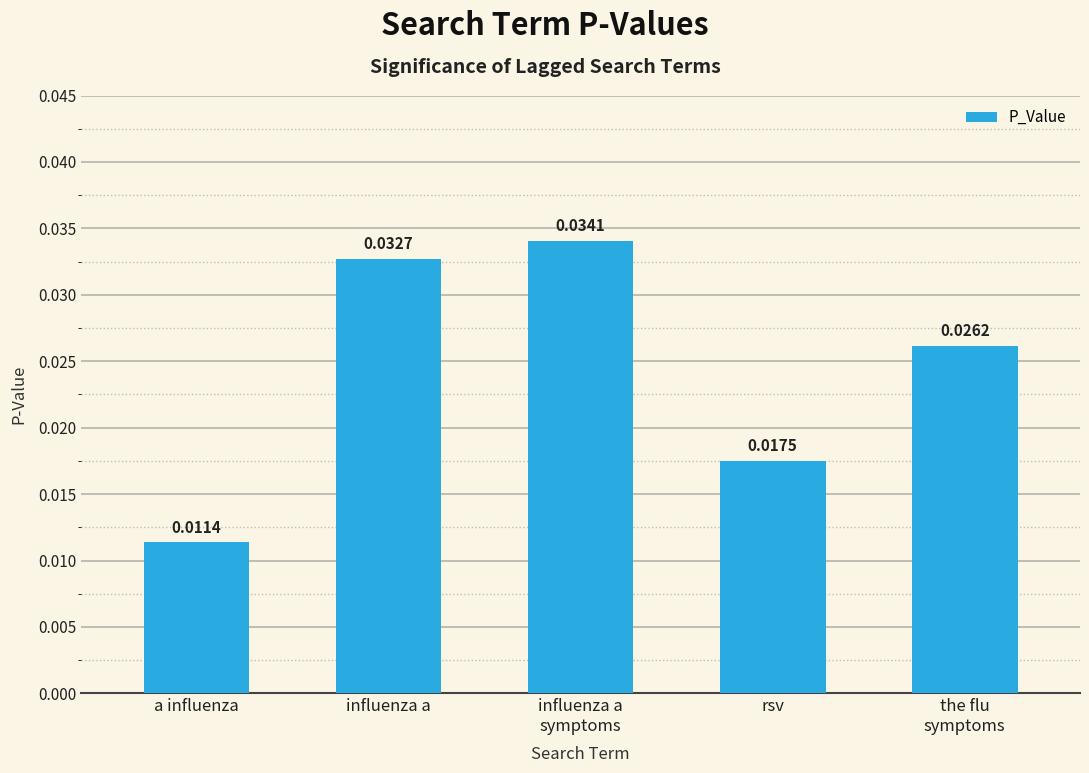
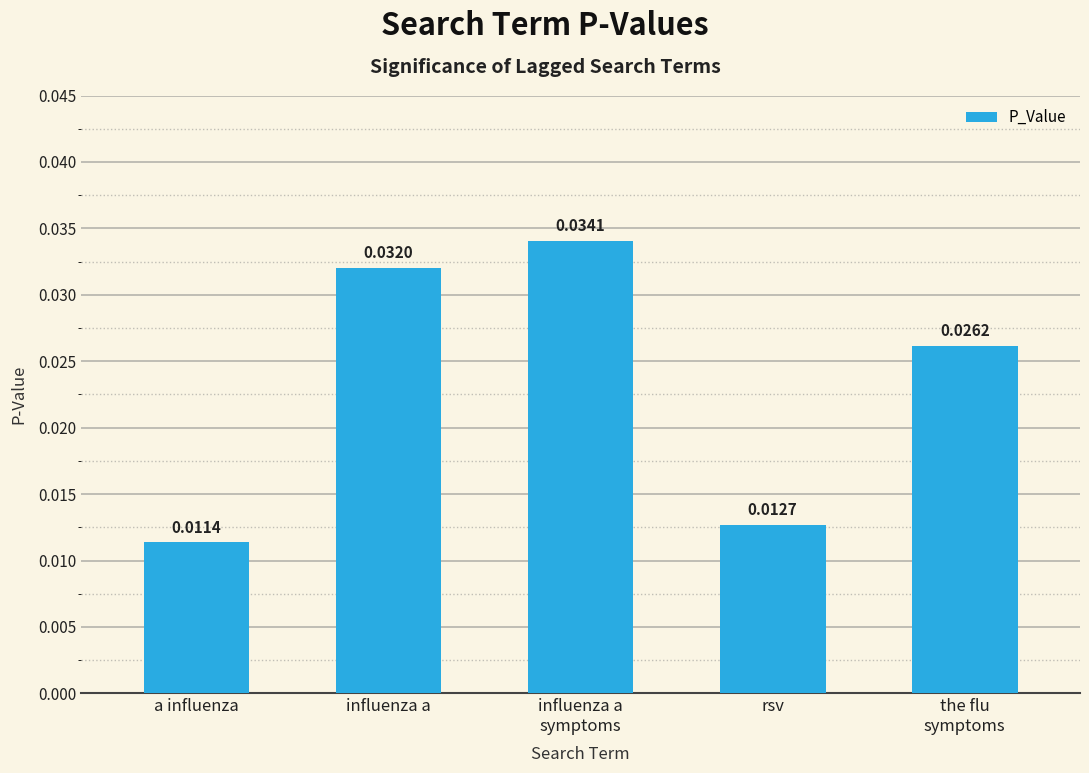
  {
    "a influenza": 0.0114,
-   "influenza a": 0.0327,
+   "influenza a": 0.0320,
    "influenza a symptoms": 0.0341,
-   "rsv": 0.0175,
+   "rsv": 0.0127,
    "the flu symptoms": 0.0262
  }
